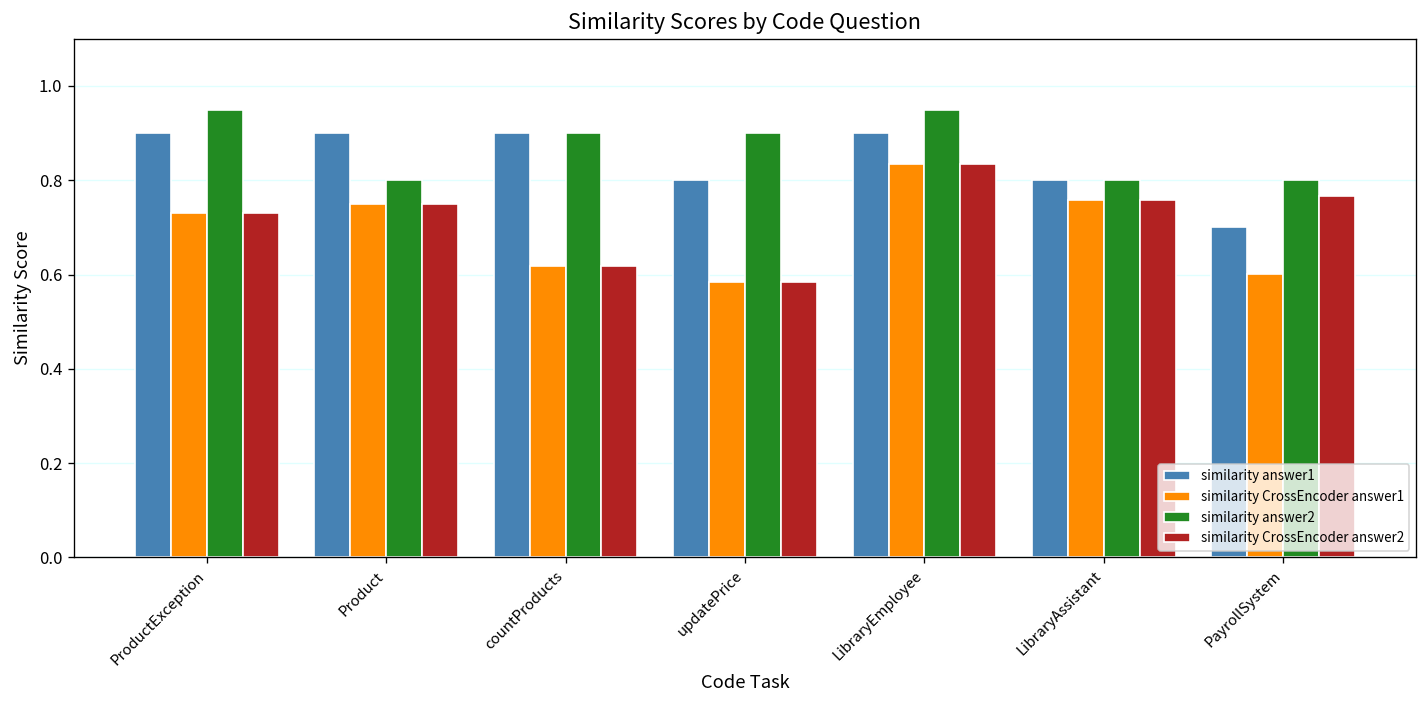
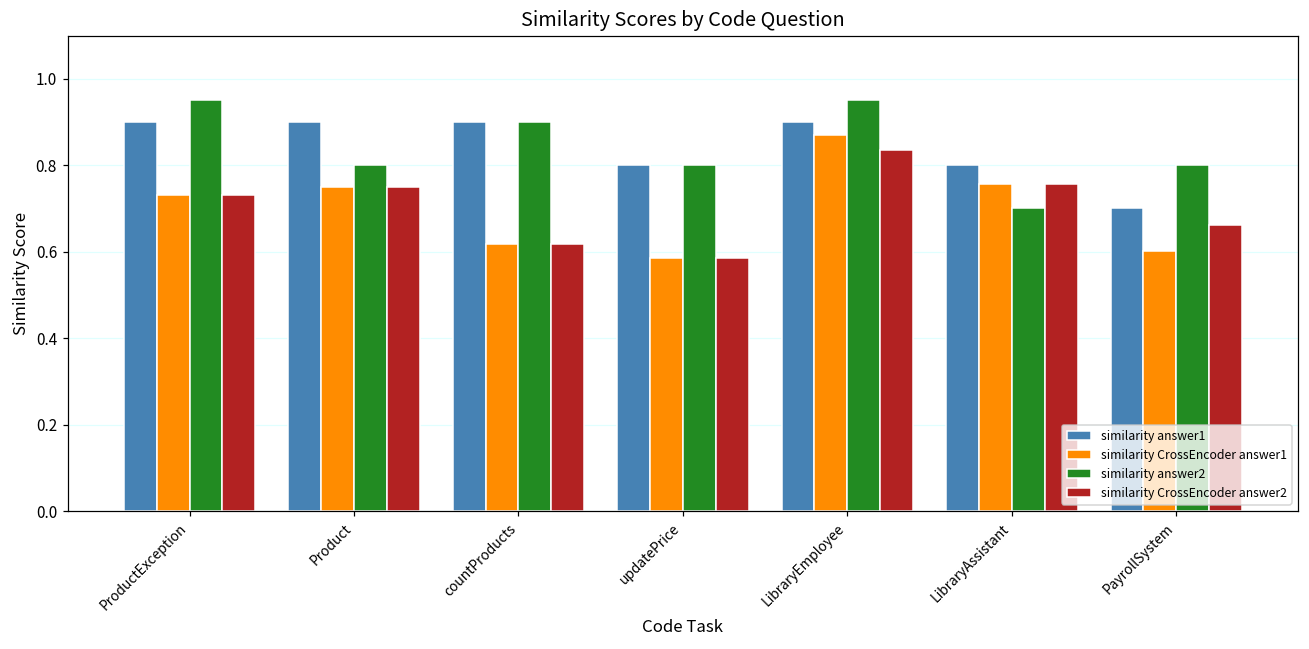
  {
    "similarity answer1": {
      "ProductException": 0.90,
      "Product": 0.90,
      "countProducts": 0.90,
      "updatePrice": 0.80,
      "LibraryEmployee": 0.90,
      "LibraryAssistant": 0.80,
      "PayrollSystem": 0.70
    },
    "similarity CrossEncoder answer1": {
      "ProductException": 0.73,
      "Product": 0.75,
      "countProducts": 0.62,
      "updatePrice": 0.58,
-     "LibraryEmployee": 0.83,
+     "LibraryEmployee": 0.87,
      "LibraryAssistant": 0.76,
      "PayrollSystem": 0.60
    },
    "similarity answer2": {
      "ProductException": 0.95,
      "Product": 0.8,
      "countProducts": 0.9,
-     "updatePrice": 0.9,
+     "updatePrice": 0.8,
      "LibraryEmployee": 0.95,
-     "LibraryAssistant": 0.8,
+     "LibraryAssistant": 0.7,
      "PayrollSystem": 0.8
    },
    "similarity CrossEncoder answer2": {
      "ProductException": 0.73,
      "Product": 0.75,
      "countProducts": 0.62,
      "updatePrice": 0.58,
      "LibraryEmployee": 0.83,
      "LibraryAssistant": 0.76,
-     "PayrollSystem": 0.77
+     "PayrollSystem": 0.66
    }
  }
